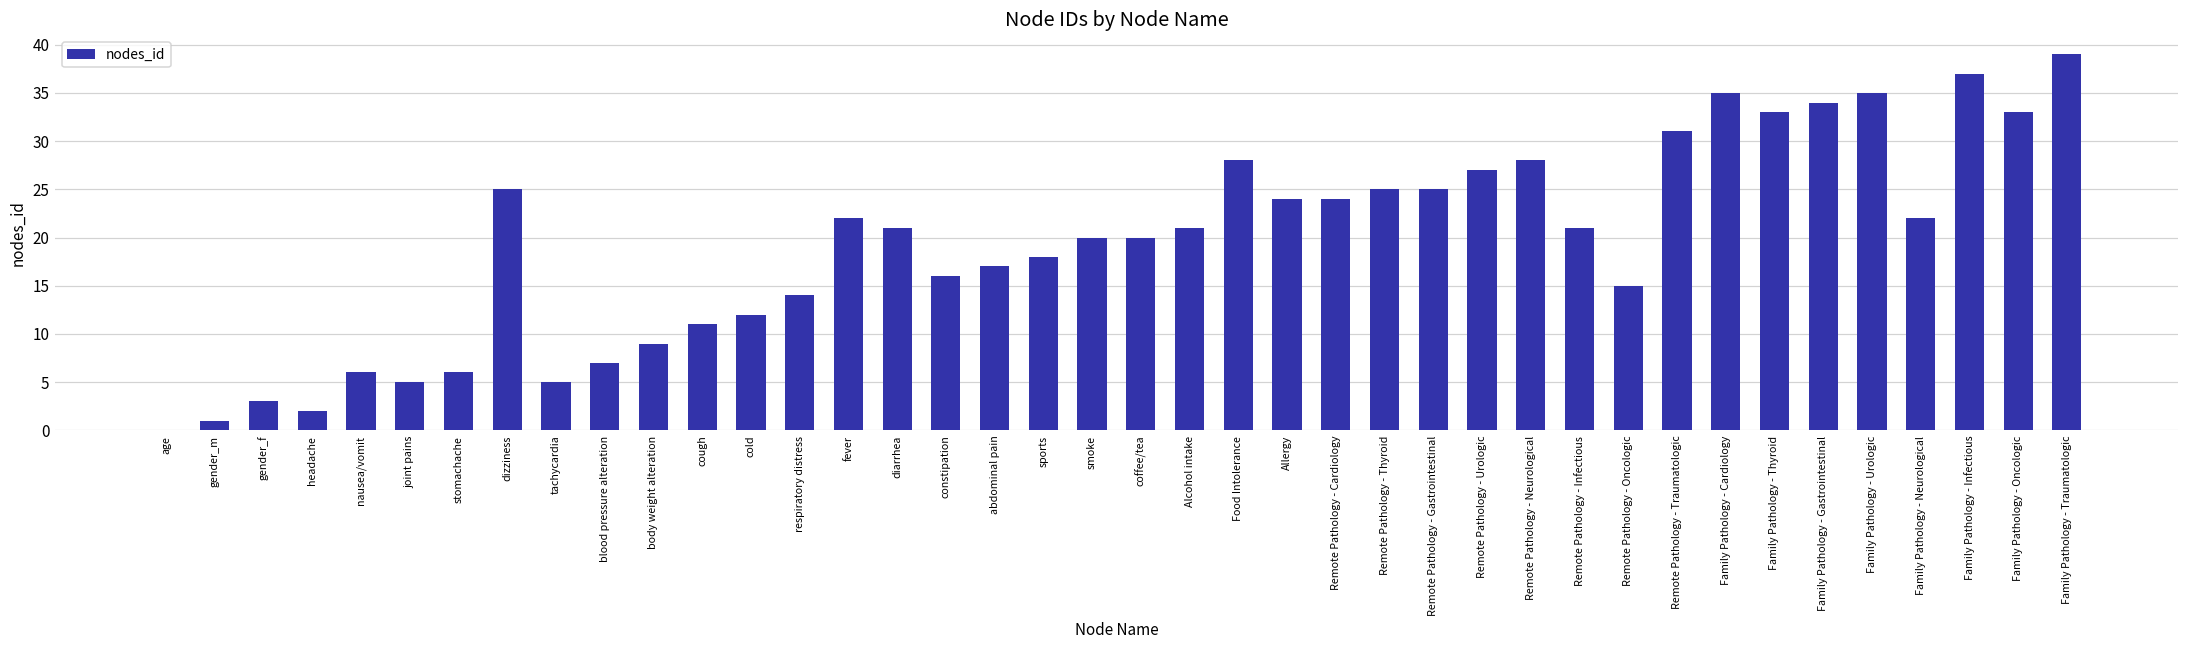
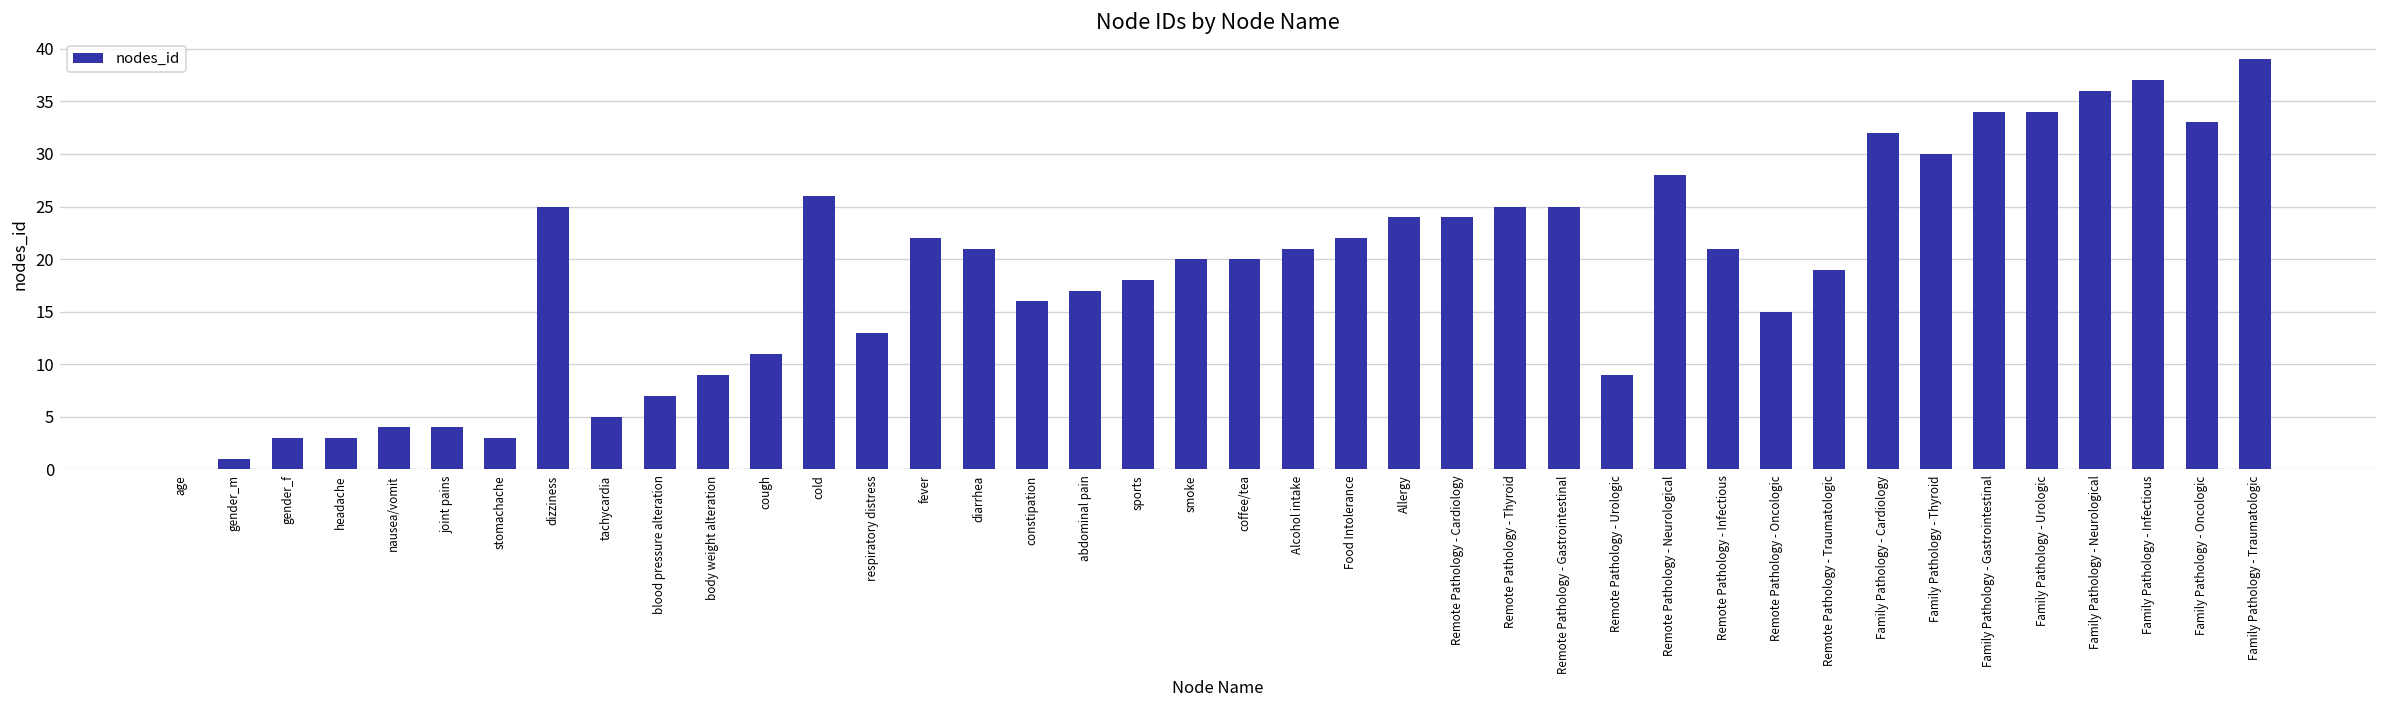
  {
    "age": 0,
    "gender_m": 1,
    "gender_f": 3,
-   "headache": 2,
-   "nausea/vomit": 6,
-   "joint pains": 5,
-   "stomachache": 6,
+   "headache": 3,
+   "nausea/vomit": 4,
+   "joint pains": 4,
+   "stomachache": 3,
    "dizziness": 25,
    "tachycardia": 5,
    "blood pressure alteration": 7,
    "body weight alteration": 9,
    "cough": 11,
-   "cold": 12,
-   "respiratory distress": 14,
+   "cold": 26,
+   "respiratory distress": 13,
    "fever": 22,
    "diarrhea": 21,
    "constipation": 16,
    "abdominal pain": 17,
    "sports": 18,
    "smoke": 20,
    "coffee/tea": 20,
    "Alcohol intake": 21,
-   "Food Intolerance": 28,
+   "Food Intolerance": 22,
    "Allergy": 24,
    "Remote Pathology - Cardiology": 24,
    "Remote Pathology - Thyroid": 25,
    "Remote Pathology - Gastrointestinal": 25,
-   "Remote Pathology - Urologic": 27,
+   "Remote Pathology - Urologic": 9,
    "Remote Pathology - Neurological": 28,
    "Remote Pathology - Infectious": 21,
    "Remote Pathology - Oncologic": 15,
-   "Remote Pathology - Traumatologic": 31,
-   "Family Pathology - Cardiology": 35,
-   "Family Pathology - Thyroid": 33,
+   "Remote Pathology - Traumatologic": 19,
+   "Family Pathology - Cardiology": 32,
+   "Family Pathology - Thyroid": 30,
    "Family Pathology - Gastrointestinal": 34,
-   "Family Pathology - Urologic": 35,
-   "Family Pathology - Neurological": 22,
+   "Family Pathology - Urologic": 34,
+   "Family Pathology - Neurological": 36,
    "Family Pathology - Infectious": 37,
    "Family Pathology - Oncologic": 33,
    "Family Pathology - Traumatologic": 39
  }
